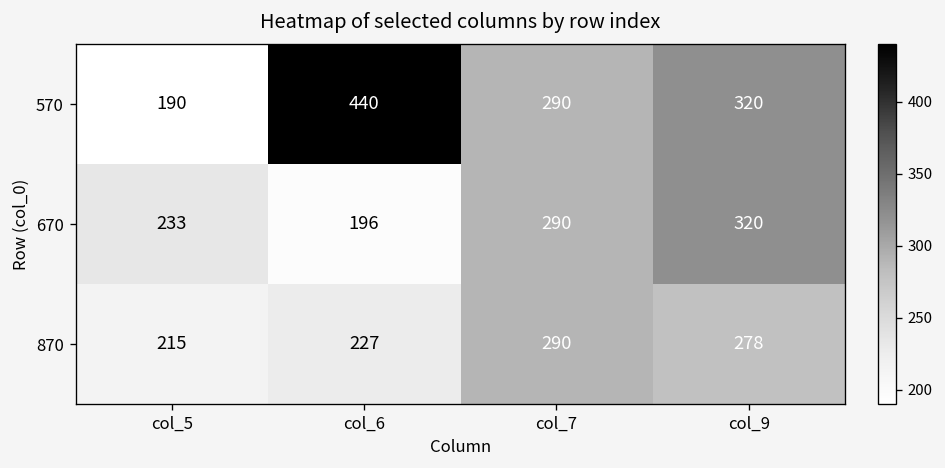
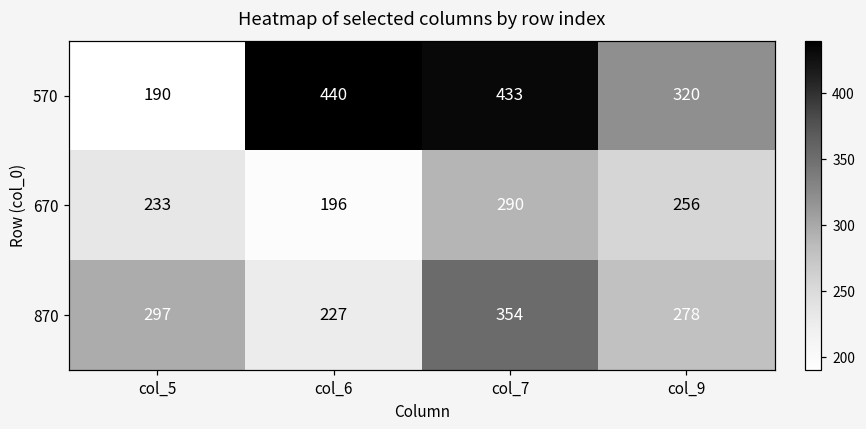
  {
    "570": {
      "col_5": 190,
      "col_6": 440,
-     "col_7": 290,
+     "col_7": 433,
      "col_9": 320
    },
    "670": {
      "col_5": 233,
      "col_6": 196,
      "col_7": 290,
-     "col_9": 320
+     "col_9": 256
    },
    "870": {
-     "col_5": 215,
+     "col_5": 297,
      "col_6": 227,
-     "col_7": 290,
+     "col_7": 354,
      "col_9": 278
    }
  }
